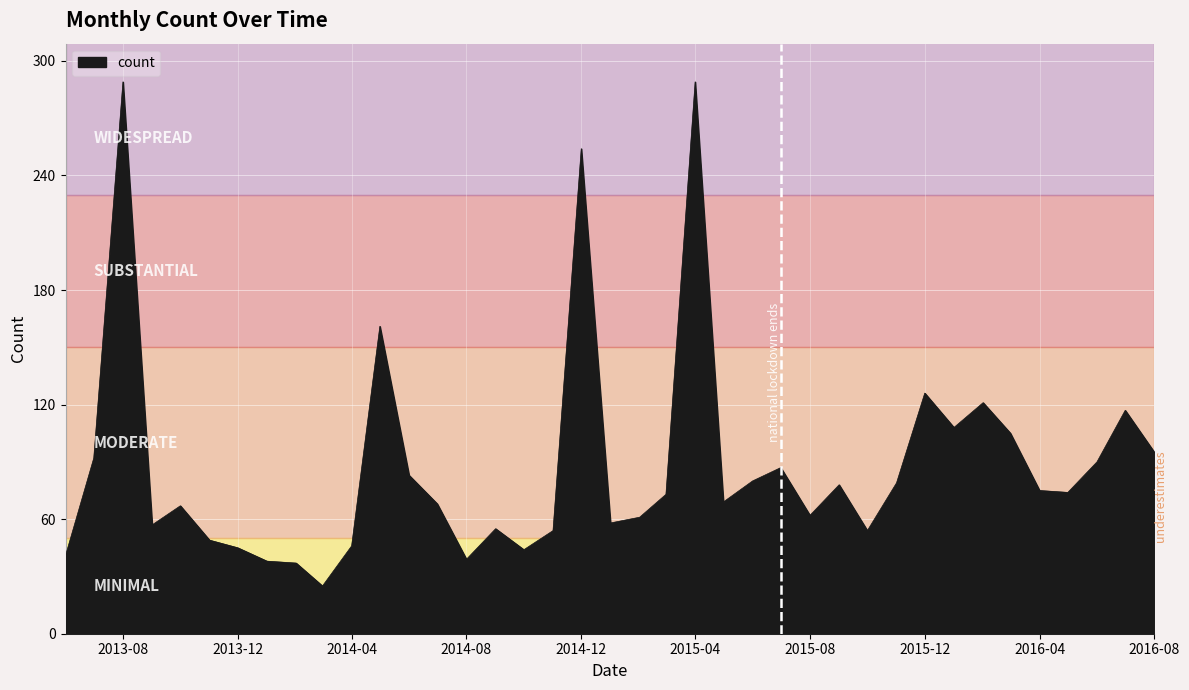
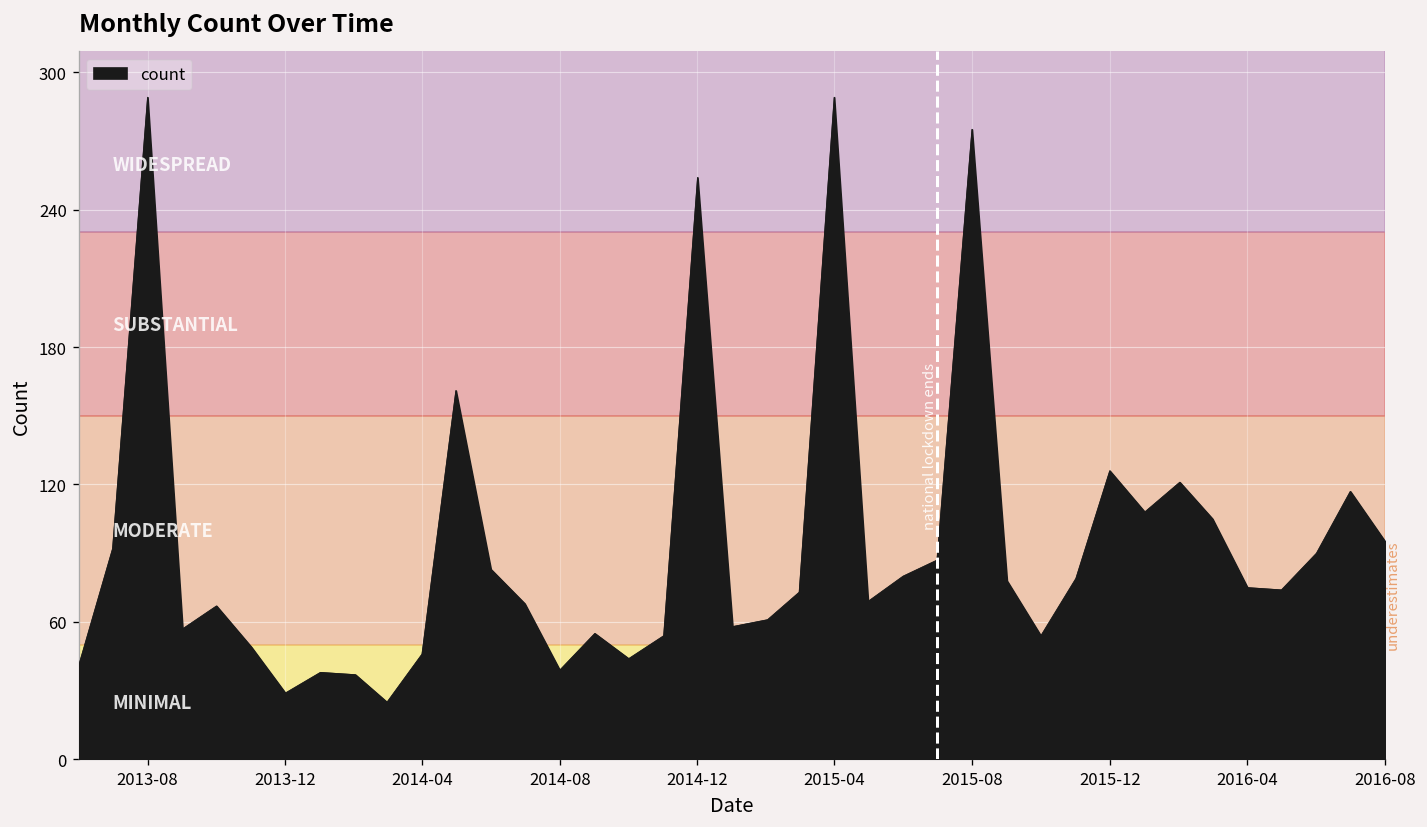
  {
    "2013-08": 289,
-   "2013-12": 45,
+   "2013-12": 29,
    "2014-04": 46,
    "2014-08": 39,
    "2014-12": 254,
    "2015-04": 289,
-   "2015-08": 62,
+   "2015-08": 275,
    "2015-12": 126,
    "2016-04": 75,
    "2016-08": 95
  }
